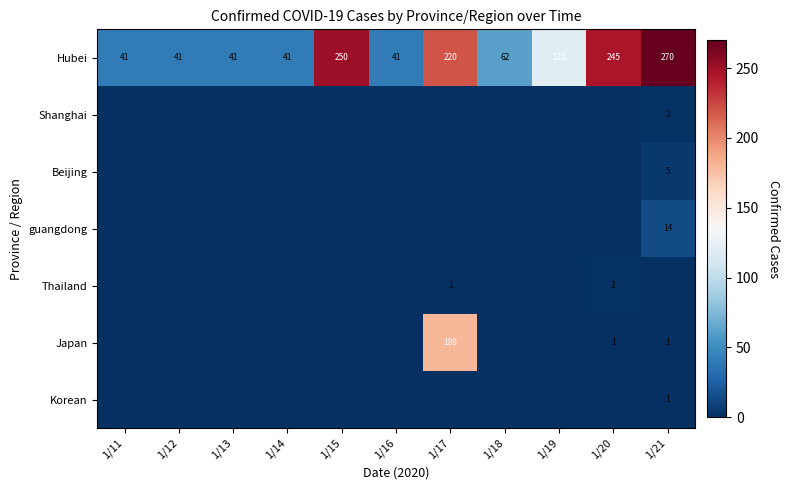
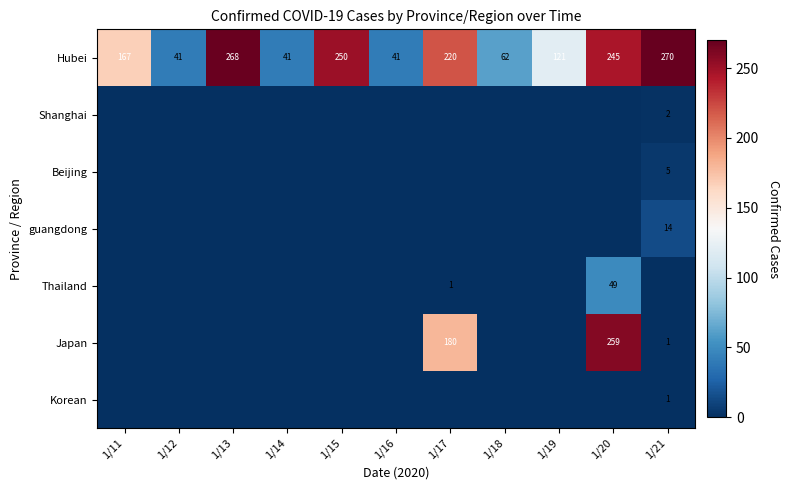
  {
    "Hubei": {
-     "1/11": 41,
+     "1/11": 167,
      "1/12": 41,
-     "1/13": 41,
+     "1/13": 268,
      "1/14": 41,
      "1/15": 250,
      "1/16": 41,
      "1/17": 220,
      "1/18": 62,
      "1/20": 245,
      "1/21": 270
    },
    "Shanghai": {
      "1/21": 2
    },
    "Beijing": {
      "1/21": 5
    },
    "guangdong": {
      "1/21": 14
    },
    "Thailand": {
      "1/17": 1,
-     "1/20": 2
+     "1/20": 49
    },
    "Japan": {
      "1/17": 180,
-     "1/20": 1,
+     "1/20": 259,
      "1/21": 1
    },
    "Korean": {
      "1/21": 1
    }
  }
